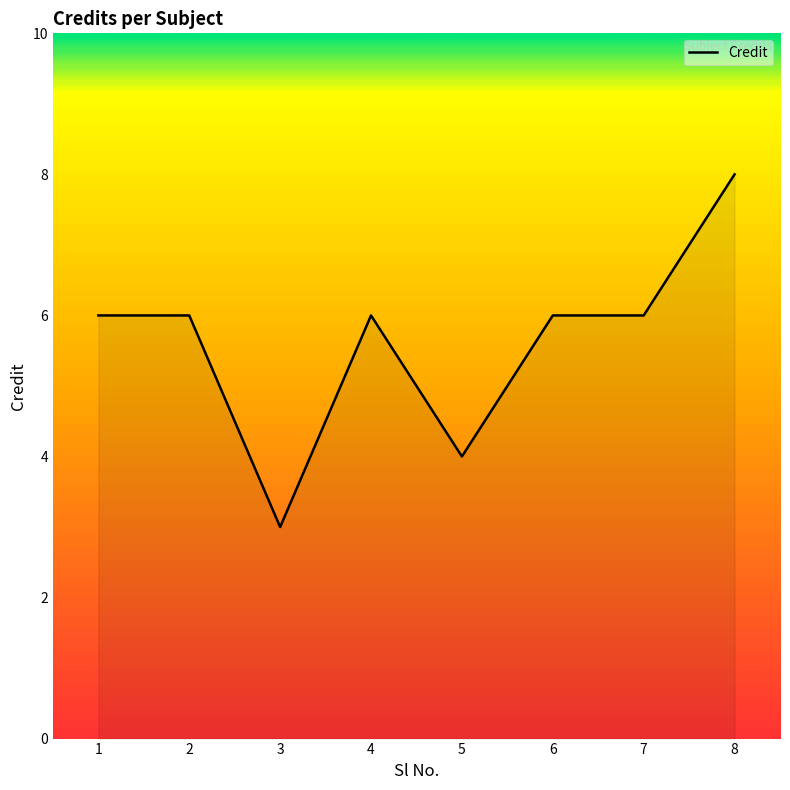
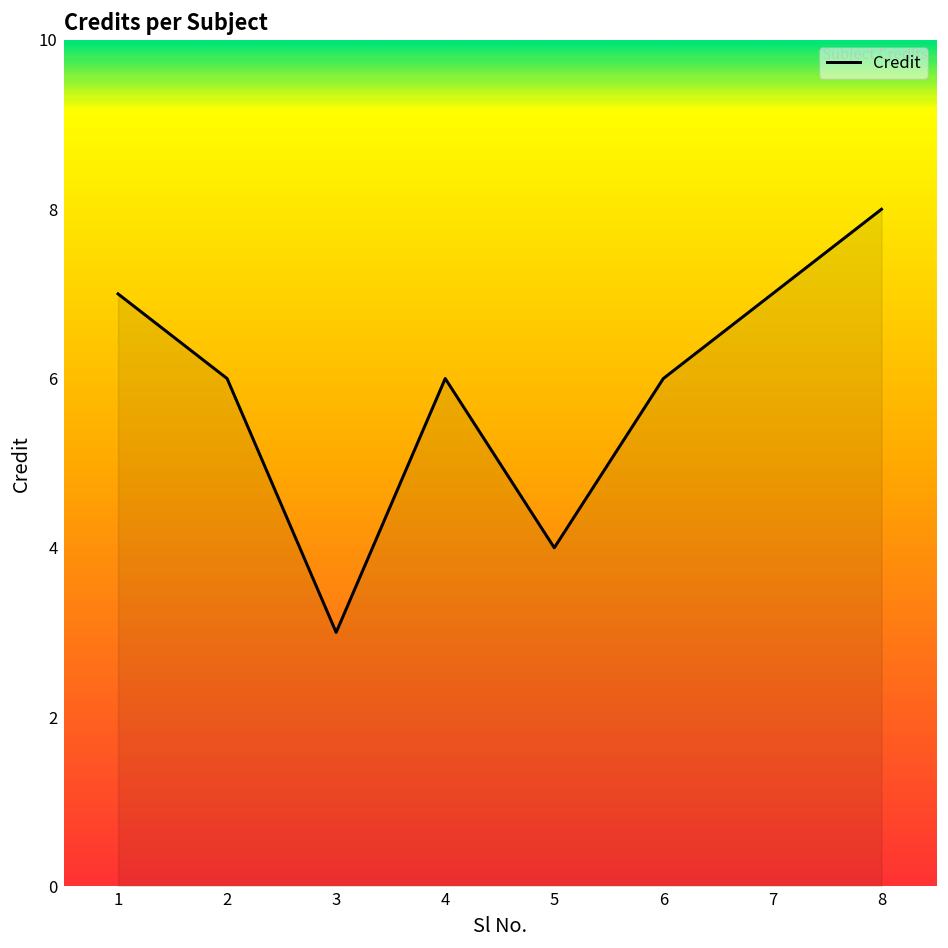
  {
-   "1": 6,
+   "1": 7,
    "2": 6,
    "3": 3,
    "4": 6,
    "5": 4,
    "6": 6,
-   "7": 6,
+   "7": 7,
    "8": 8
  }
